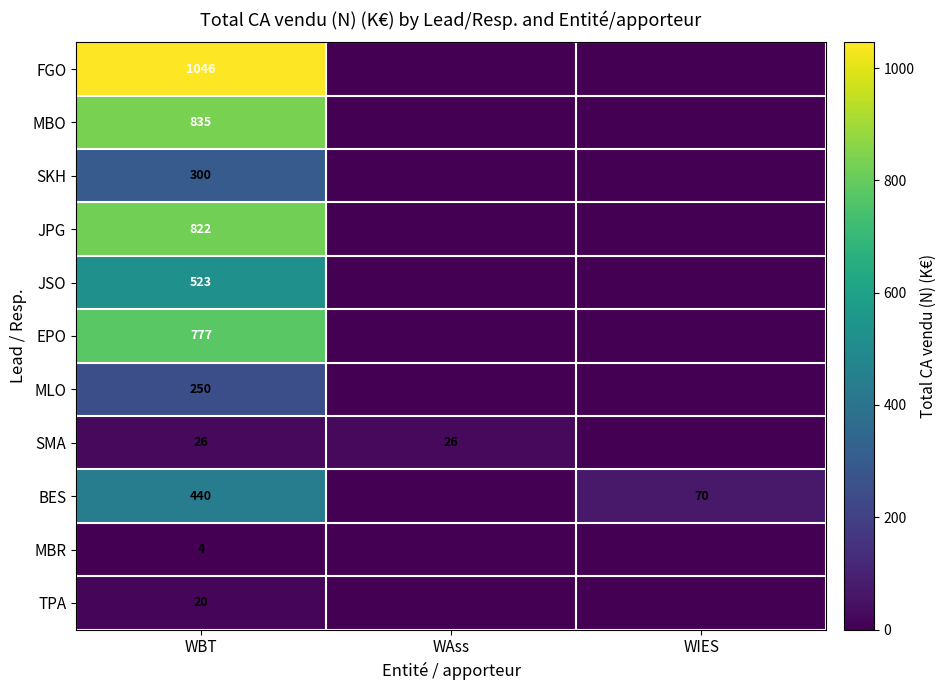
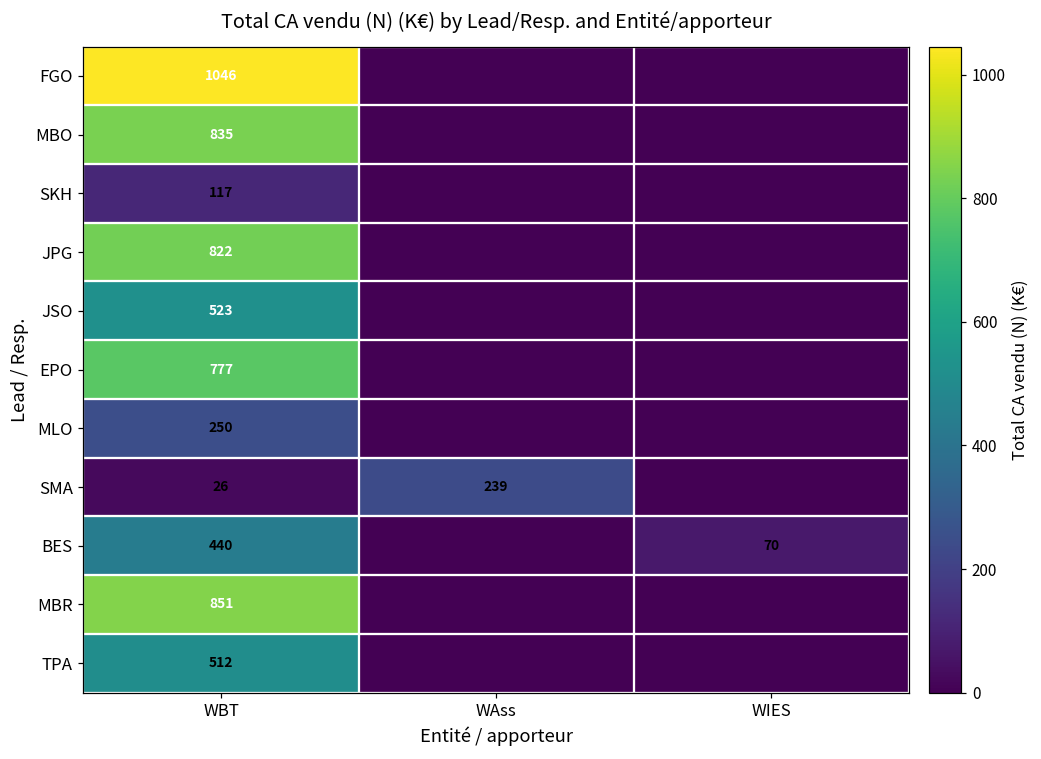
  {
    "FGO": {
      "WBT": 1046
    },
    "MBO": {
      "WBT": 835
    },
    "SKH": {
-     "WBT": 300
+     "WBT": 117
    },
    "JPG": {
      "WBT": 822
    },
    "JSO": {
      "WBT": 523
    },
    "EPO": {
      "WBT": 777
    },
    "MLO": {
      "WBT": 250
    },
    "SMA": {
      "WBT": 26,
-     "WAss": 26
+     "WAss": 239
    },
    "BES": {
      "WBT": 440,
      "WIES": 70
    },
    "MBR": {
-     "WBT": 4
+     "WBT": 851
    },
    "TPA": {
-     "WBT": 20
+     "WBT": 512
    }
  }
